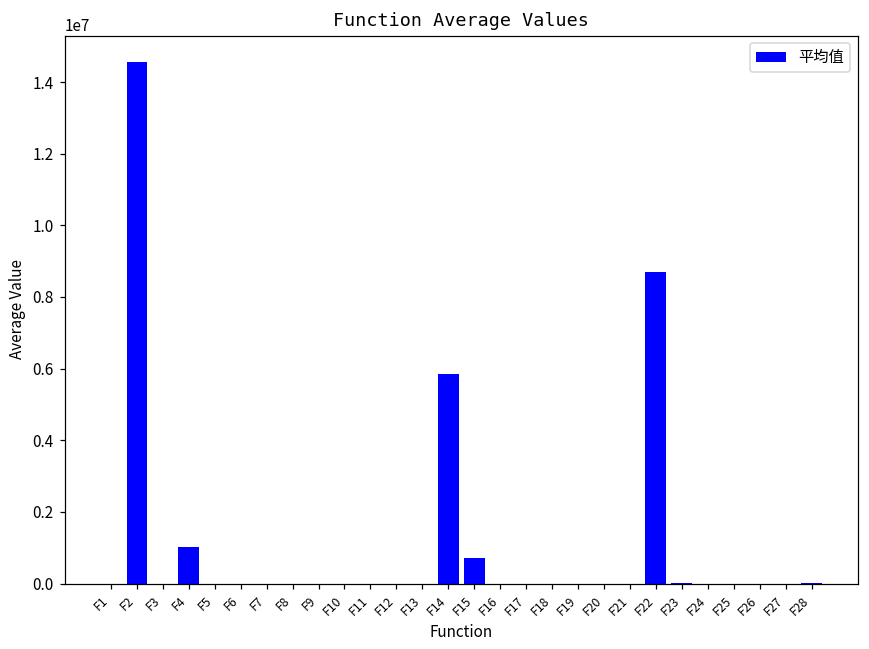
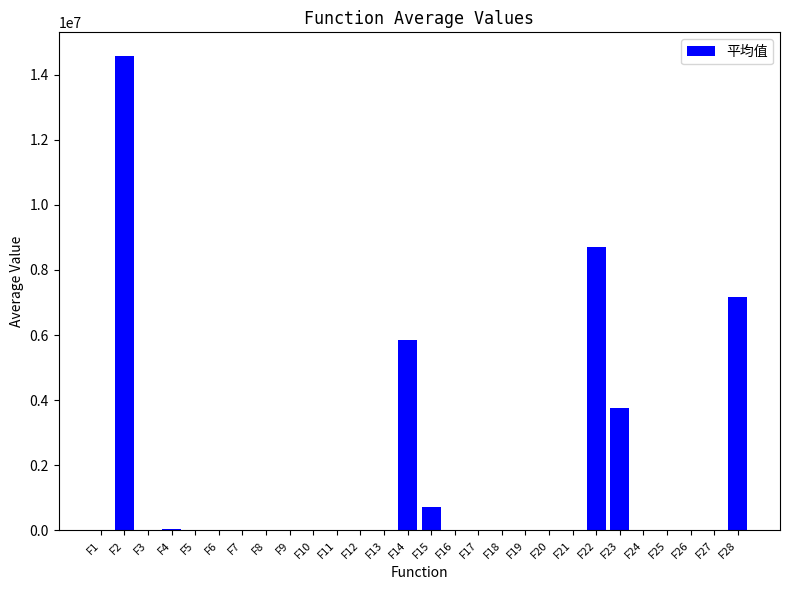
  {
    "F2": 14600000,
    "F3": 0,
-   "F4": 1000000,
+   "F4": 0,
    "F11": 0,
    "F14": 5900000,
    "F15": 700000,
    "F22": 8700000,
-   "F23": 0,
-   "F28": 0
+   "F23": 3800000,
+   "F28": 7200000
  }
